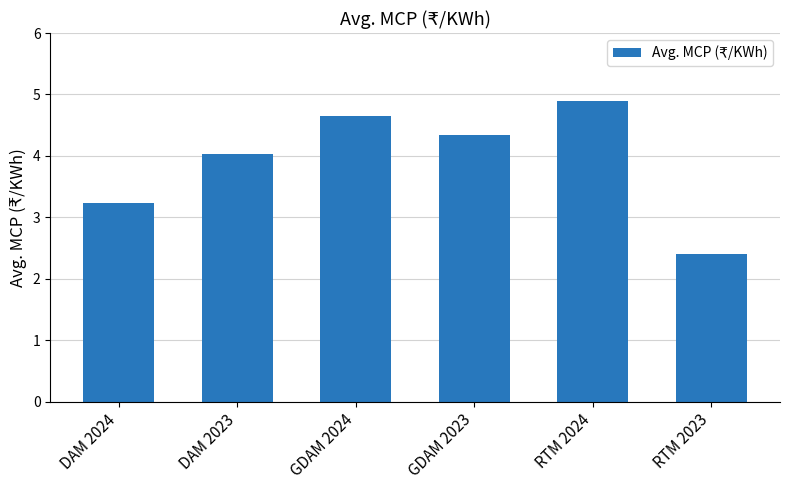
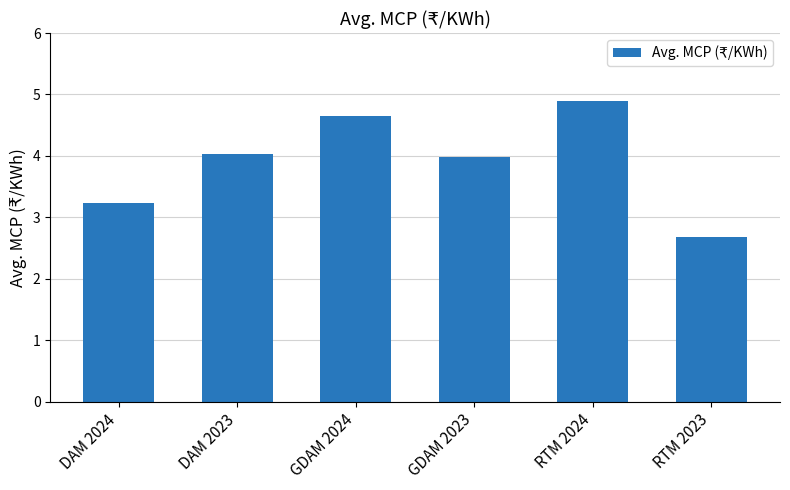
  {
    "DAM 2024": 3.2,
    "DAM 2023": 4.0,
    "GDAM 2024": 4.7,
-   "GDAM 2023": 4.3,
+   "GDAM 2023": 4.0,
    "RTM 2024": 4.9,
-   "RTM 2023": 2.4
+   "RTM 2023": 2.7
  }
